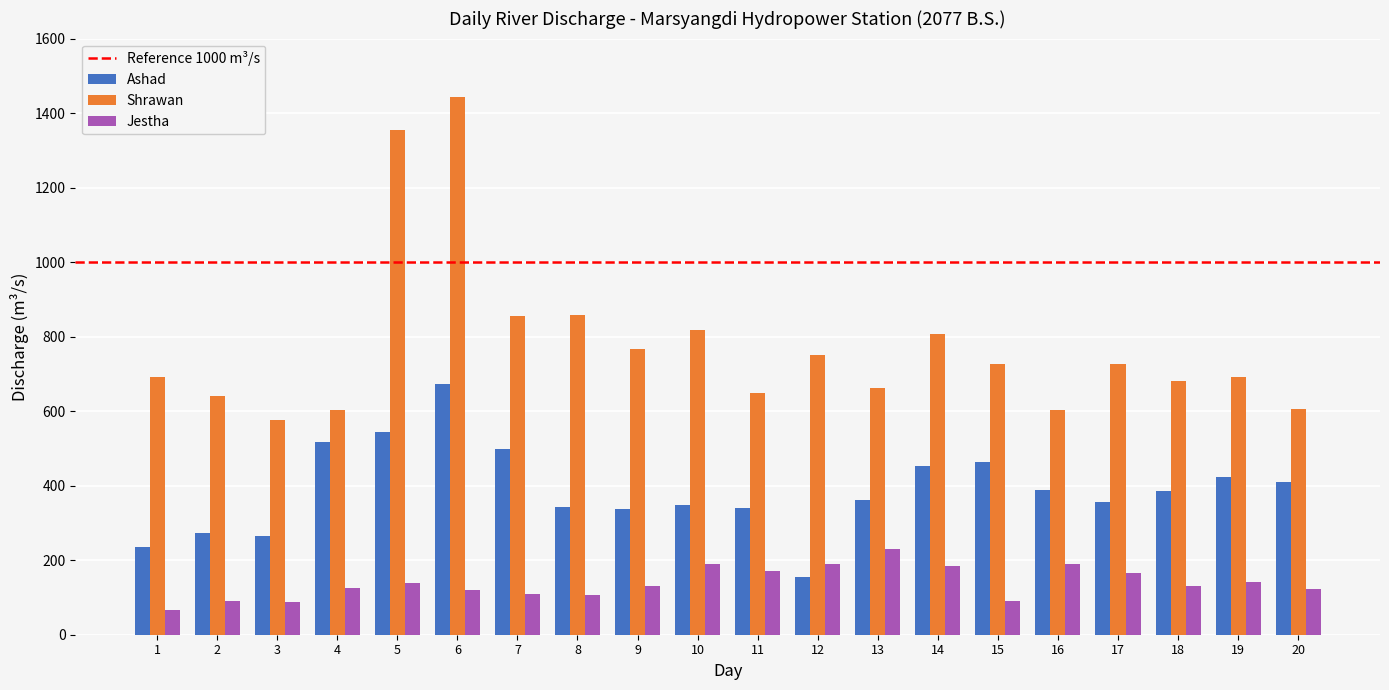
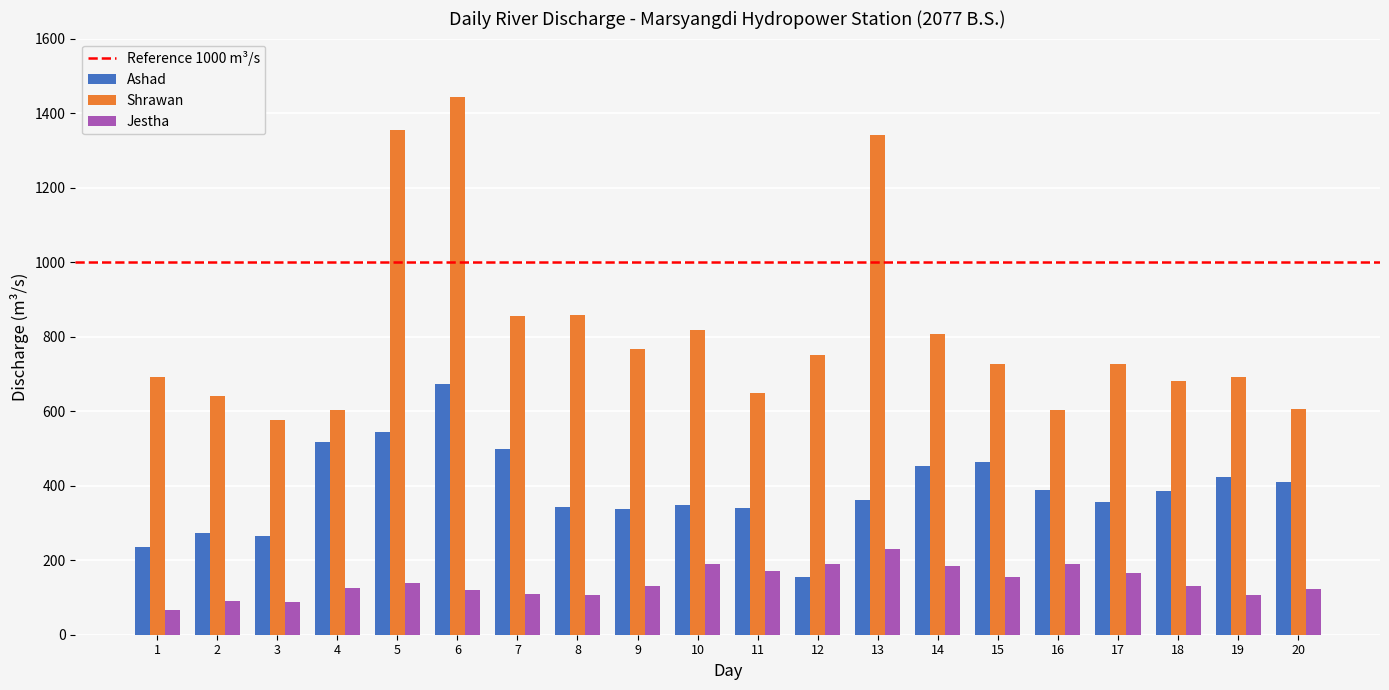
  {
    "Ashad": {
      "1": 240,
      "2": 270,
      "3": 260,
      "4": 520,
      "5": 540,
      "6": 670,
      "7": 500,
      "8": 340,
      "9": 340,
      "10": 350,
      "11": 340,
      "12": 160,
      "13": 360,
      "14": 450,
      "15": 460,
      "16": 390,
      "17": 360,
      "18": 390,
      "19": 420,
      "20": 410
    },
    "Shrawan": {
      "1": 690,
      "2": 640,
      "3": 580,
      "4": 600,
      "5": 1350,
      "6": 1440,
      "7": 860,
      "8": 860,
      "9": 770,
      "10": 820,
      "11": 650,
      "12": 750,
-     "13": 660,
+     "13": 1340,
      "14": 810,
      "15": 730,
      "16": 600,
      "17": 730,
      "18": 680,
      "19": 690,
      "20": 600
    },
    "Jestha": {
      "1": 70,
      "2": 90,
      "3": 90,
      "4": 130,
      "5": 140,
      "6": 120,
      "7": 110,
      "8": 110,
      "9": 130,
      "10": 190,
      "11": 170,
      "12": 190,
      "13": 230,
      "14": 190,
-     "15": 90,
+     "15": 150,
      "16": 190,
      "17": 170,
      "18": 130,
-     "19": 140,
+     "19": 110,
      "20": 120
    }
  }
